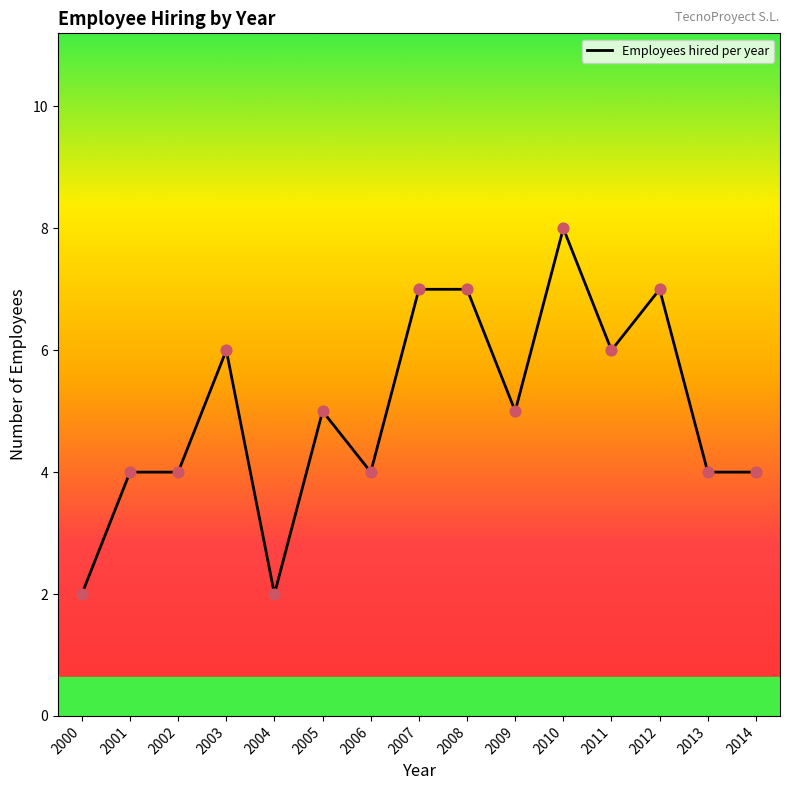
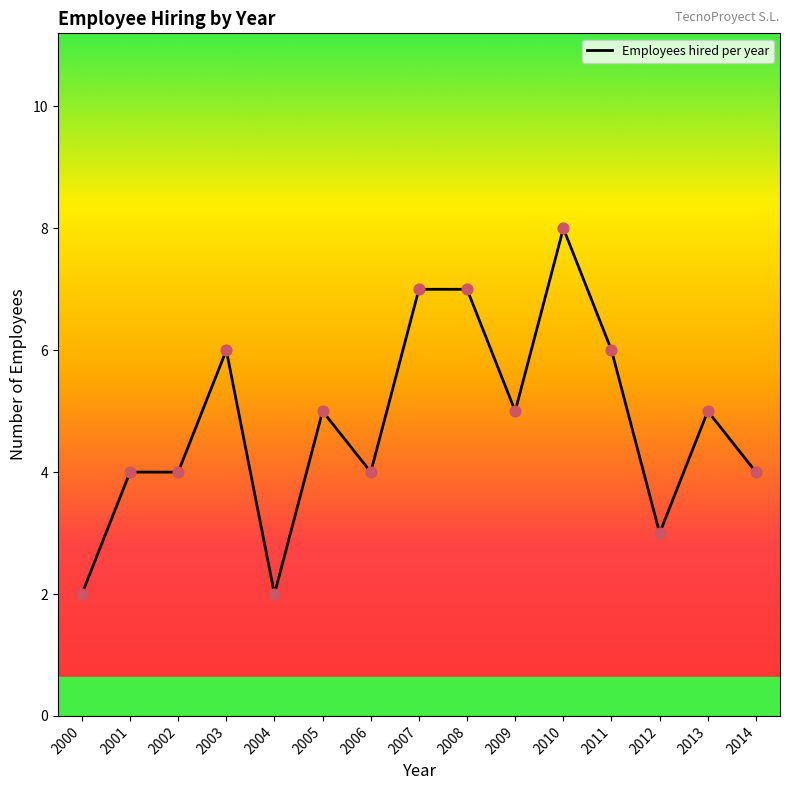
  {
    "2000": 2,
    "2001": 4,
    "2002": 4,
    "2003": 6,
    "2004": 2,
    "2005": 5,
    "2006": 4,
    "2007": 7,
    "2008": 7,
    "2009": 5,
    "2010": 8,
    "2011": 6,
-   "2012": 7,
-   "2013": 4,
+   "2012": 3,
+   "2013": 5,
    "2014": 4
  }
